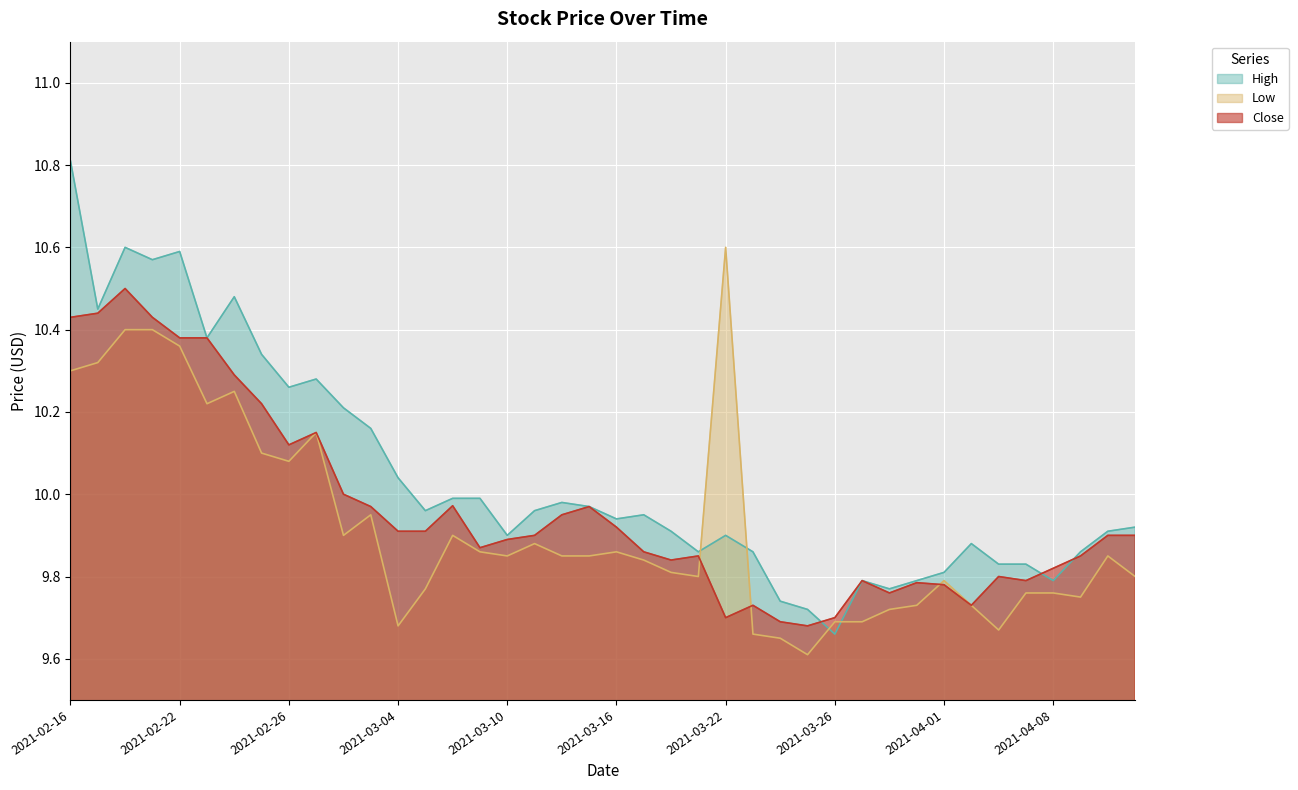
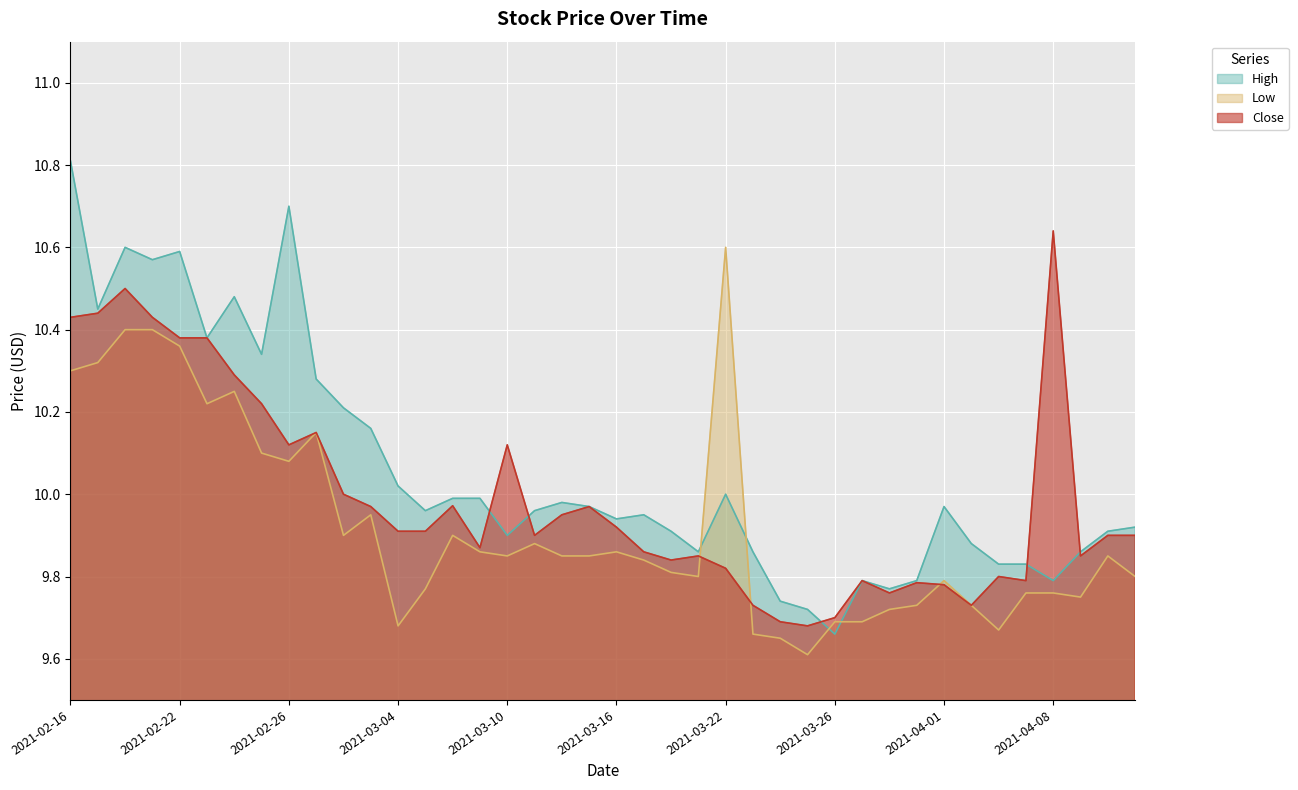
  {
    "High": {
      "2021-02-16": 10.81,
      "2021-02-22": 10.59,
-     "2021-02-26": 10.26,
-     "2021-03-04": 10.04,
+     "2021-02-26": 10.70,
+     "2021-03-04": 10.02,
      "2021-03-10": 9.90,
      "2021-03-16": 9.94,
-     "2021-03-22": 9.9,
+     "2021-03-22": 10.0,
      "2021-03-26": 9.66,
-     "2021-04-01": 9.81,
+     "2021-04-01": 9.97,
      "2021-04-08": 9.79
    },
    "Low": {
      "2021-02-16": 10.30,
      "2021-02-22": 10.36,
      "2021-02-26": 10.08,
      "2021-03-04": 9.68,
      "2021-03-10": 9.85,
      "2021-03-16": 9.86,
      "2021-03-22": 10.60,
      "2021-03-26": 9.69,
      "2021-04-01": 9.79,
      "2021-04-08": 9.76
    },
    "Close": {
      "2021-02-16": 10.43,
      "2021-02-22": 10.38,
      "2021-02-26": 10.12,
      "2021-03-04": 9.91,
-     "2021-03-10": 9.89,
+     "2021-03-10": 10.12,
      "2021-03-16": 9.92,
-     "2021-03-22": 9.70,
+     "2021-03-22": 9.82,
      "2021-03-26": 9.70,
      "2021-04-01": 9.78,
-     "2021-04-08": 9.82
+     "2021-04-08": 10.64
    }
  }
